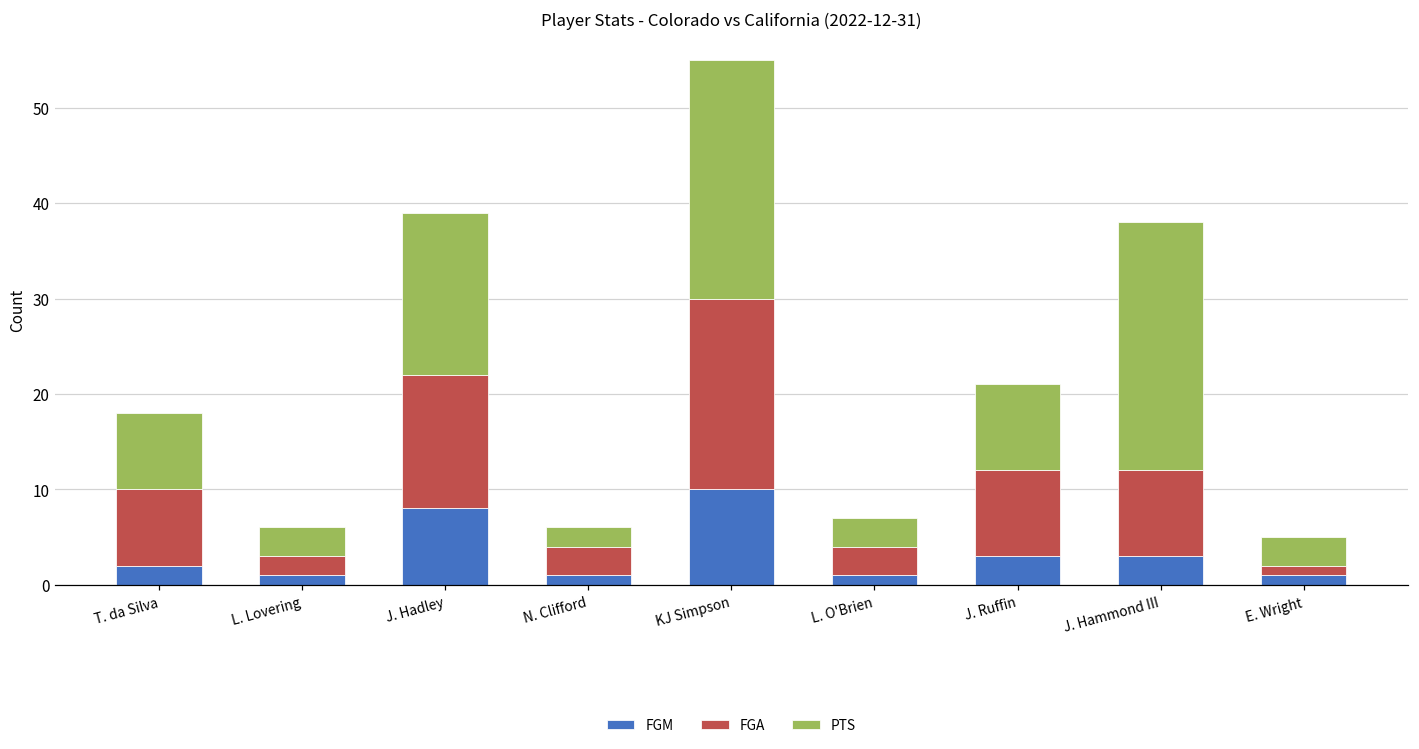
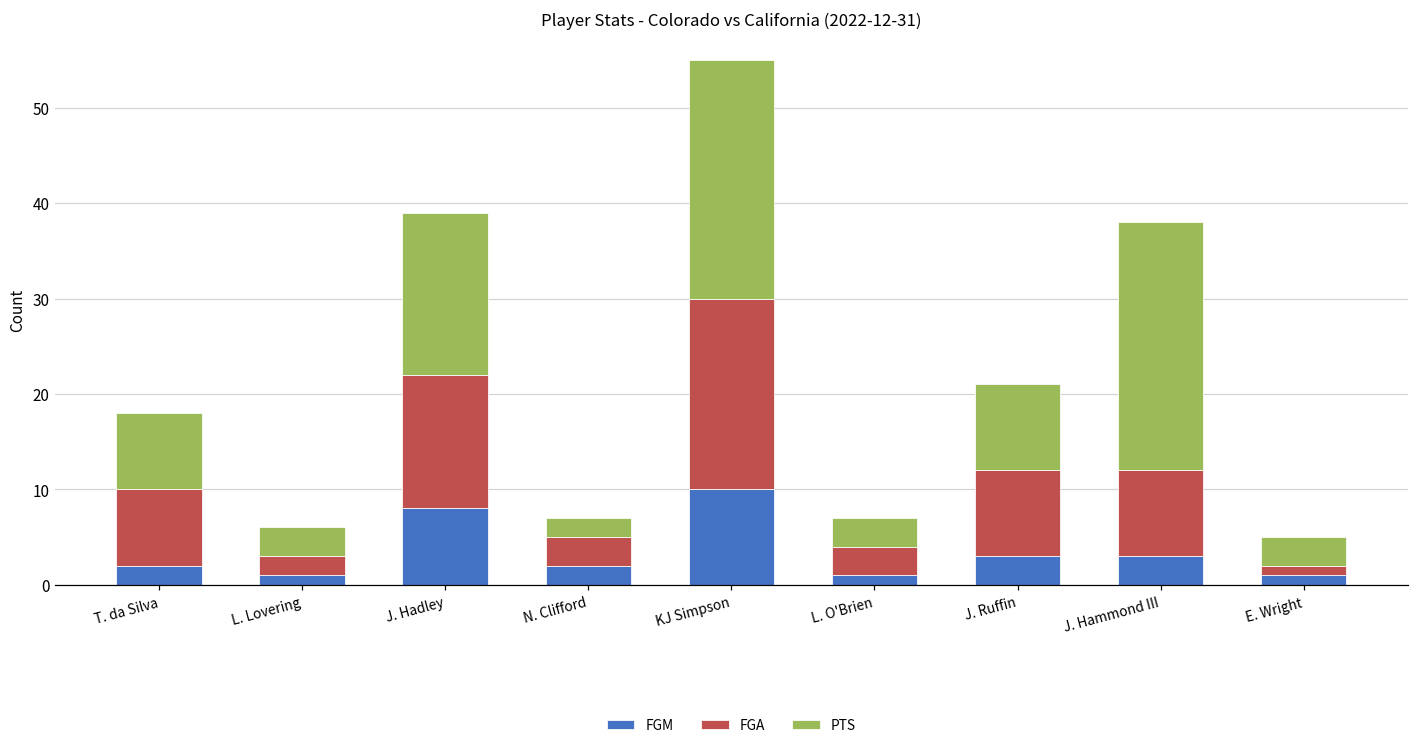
  {
    "FGM": {
      "T. da Silva": 2,
      "L. Lovering": 1,
      "J. Hadley": 8,
-     "N. Clifford": 1,
+     "N. Clifford": 2,
      "KJ Simpson": 10,
      "L. O'Brien": 1,
      "J. Ruffin": 3,
      "J. Hammond III": 3,
      "E. Wright": 1
    },
    "FGA": {
      "T. da Silva": 8,
      "L. Lovering": 2,
      "J. Hadley": 14,
      "N. Clifford": 3,
      "KJ Simpson": 20,
      "L. O'Brien": 3,
      "J. Ruffin": 9,
      "J. Hammond III": 9,
      "E. Wright": 1
    },
    "PTS": {
      "T. da Silva": 8,
      "L. Lovering": 3,
      "J. Hadley": 17,
      "N. Clifford": 2,
      "KJ Simpson": 25,
      "L. O'Brien": 3,
      "J. Ruffin": 9,
      "J. Hammond III": 26,
      "E. Wright": 3
    }
  }
